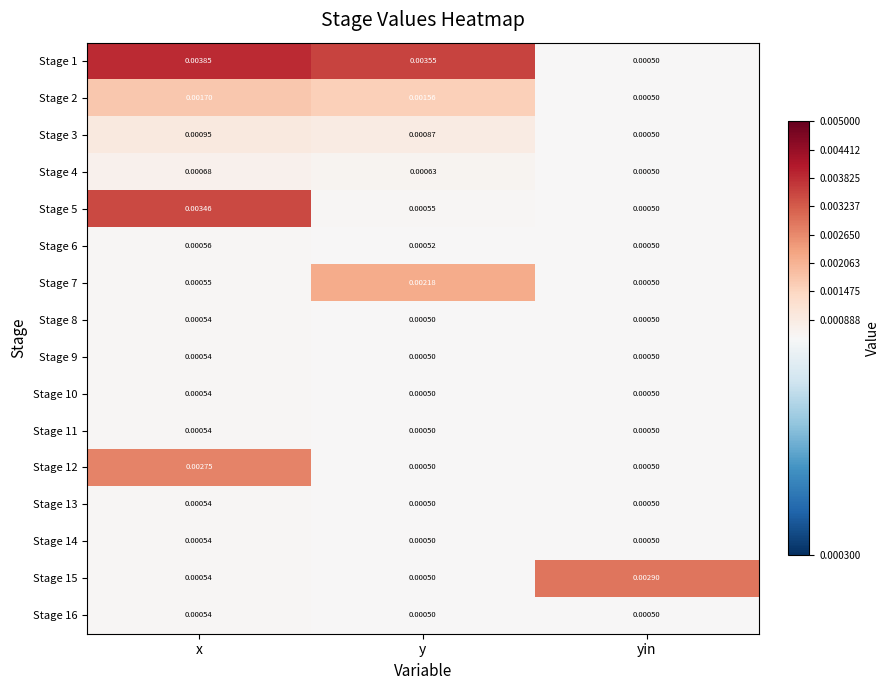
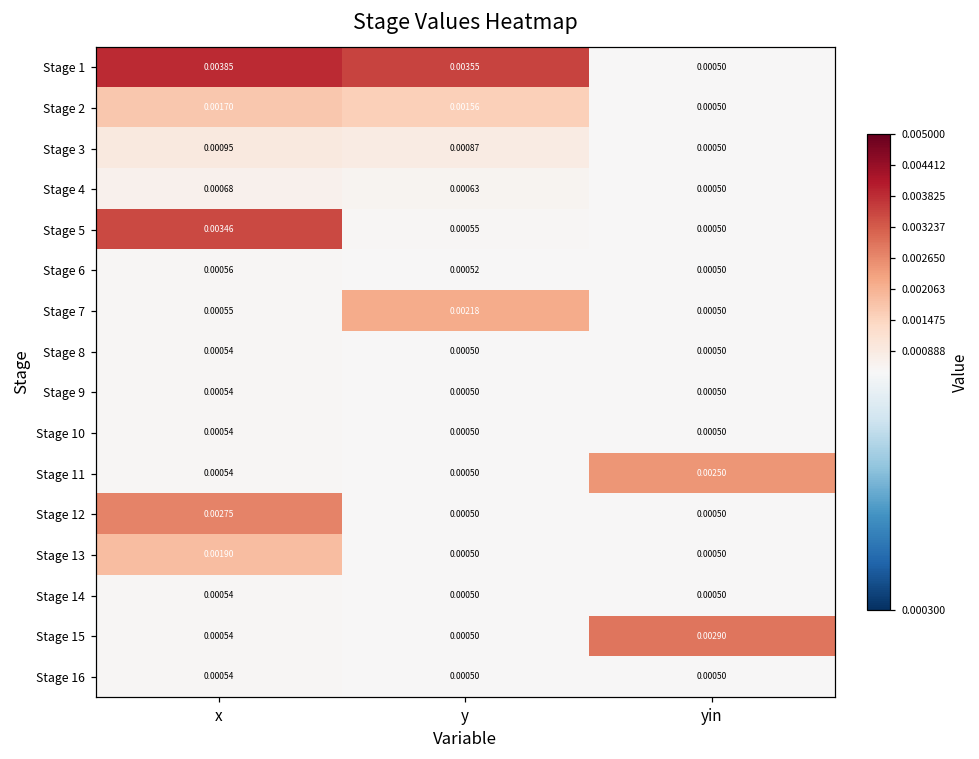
  {
    "Stage 1": {
      "x": 0.00385,
      "y": 0.00355,
      "yin": 0.00050
    },
    "Stage 2": {
      "x": 0.00170,
      "y": 0.00156,
      "yin": 0.00050
    },
    "Stage 3": {
      "x": 0.00095,
      "y": 0.00087,
      "yin": 0.00050
    },
    "Stage 4": {
      "x": 0.00068,
      "y": 0.00063,
      "yin": 0.00050
    },
    "Stage 5": {
      "x": 0.00346,
      "y": 0.00055,
      "yin": 0.00050
    },
    "Stage 6": {
      "x": 0.00056,
      "y": 0.00052,
      "yin": 0.00050
    },
    "Stage 7": {
      "x": 0.00055,
      "y": 0.00218,
      "yin": 0.00050
    },
    "Stage 8": {
      "x": 0.00054,
      "y": 0.00050,
      "yin": 0.00050
    },
    "Stage 9": {
      "x": 0.00054,
      "y": 0.00050,
      "yin": 0.00050
    },
    "Stage 10": {
      "x": 0.00054,
      "y": 0.00050,
      "yin": 0.00050
    },
    "Stage 11": {
      "x": 0.00054,
      "y": 0.00050,
-     "yin": 0.00050
+     "yin": 0.00250
    },
    "Stage 12": {
      "x": 0.00275,
      "y": 0.00050,
      "yin": 0.00050
    },
    "Stage 13": {
-     "x": 0.00054,
+     "x": 0.00190,
      "y": 0.00050,
      "yin": 0.00050
    },
    "Stage 14": {
      "x": 0.00054,
      "y": 0.00050,
      "yin": 0.00050
    },
    "Stage 15": {
      "x": 0.00054,
      "y": 0.00050,
      "yin": 0.00290
    },
    "Stage 16": {
      "x": 0.00054,
      "y": 0.00050,
      "yin": 0.00050
    }
  }
